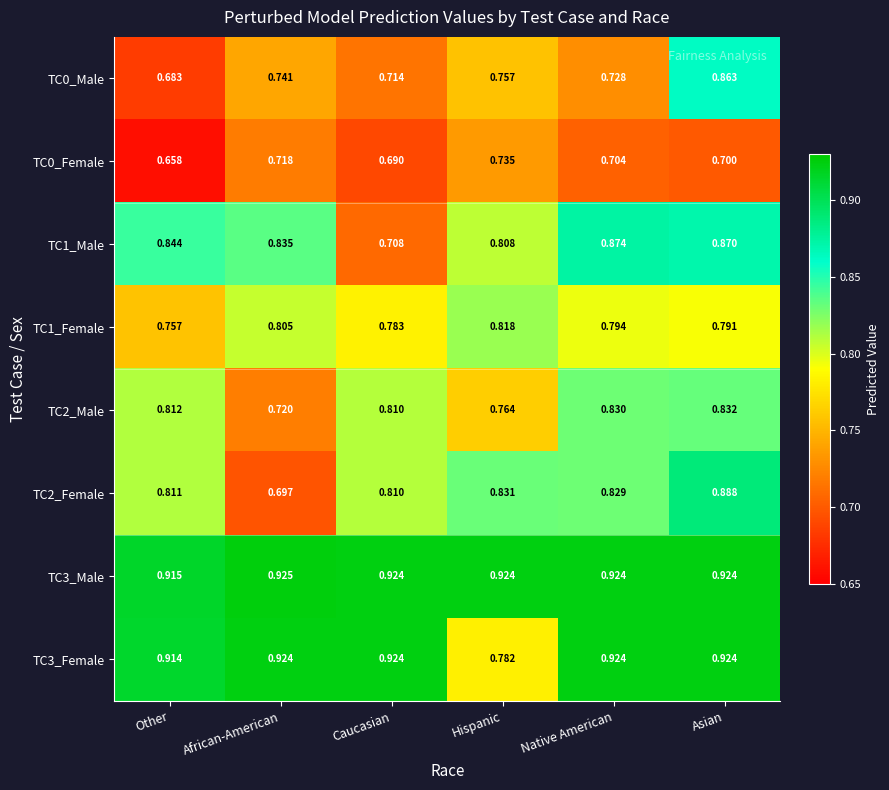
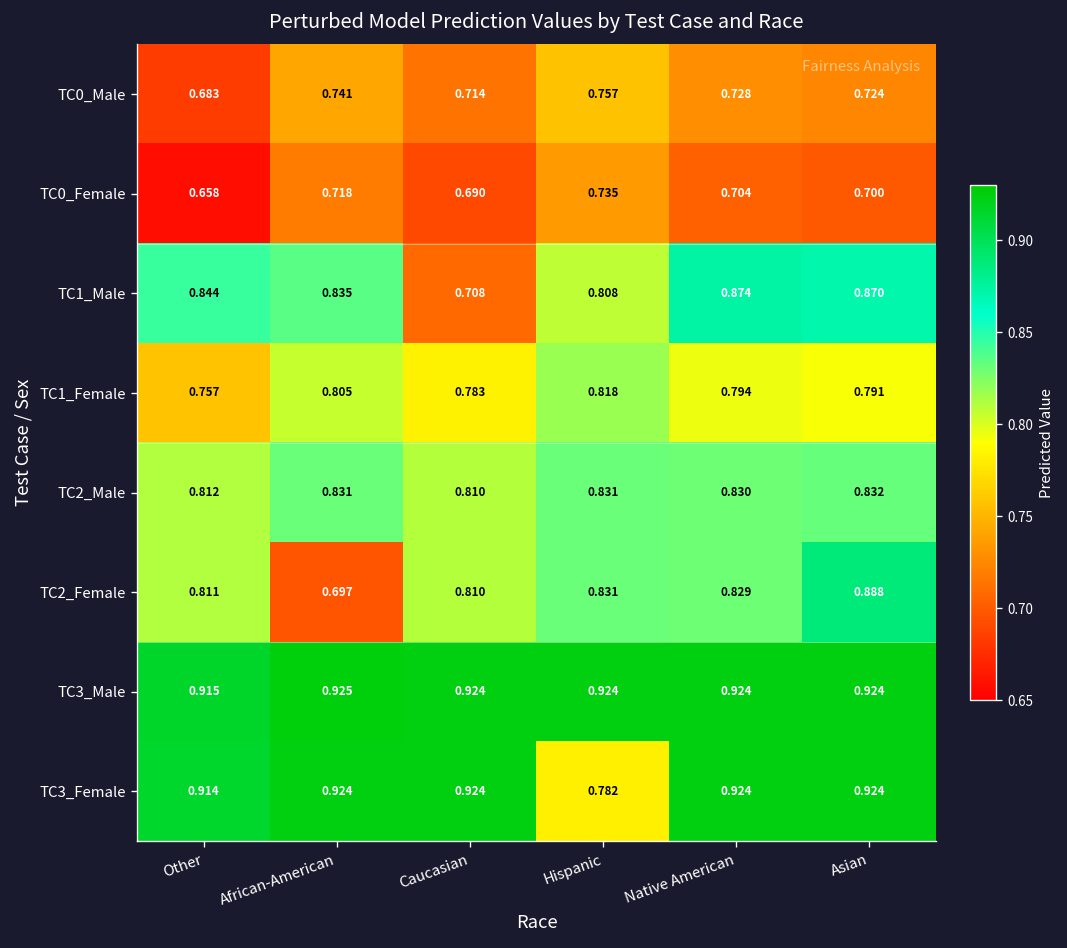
  {
    "TC0_Male": {
      "Other": 0.683,
      "African-American": 0.741,
      "Caucasian": 0.714,
      "Hispanic": 0.757,
      "Native American": 0.728,
-     "Asian": 0.863
+     "Asian": 0.724
    },
    "TC0_Female": {
      "Other": 0.658,
      "African-American": 0.718,
      "Caucasian": 0.690,
      "Hispanic": 0.735,
      "Native American": 0.704,
      "Asian": 0.700
    },
    "TC1_Male": {
      "Other": 0.844,
      "African-American": 0.835,
      "Caucasian": 0.708,
      "Hispanic": 0.808,
      "Native American": 0.874,
      "Asian": 0.870
    },
    "TC1_Female": {
      "Other": 0.757,
      "African-American": 0.805,
      "Caucasian": 0.783,
      "Hispanic": 0.818,
      "Native American": 0.794,
      "Asian": 0.791
    },
    "TC2_Male": {
      "Other": 0.812,
-     "African-American": 0.720,
+     "African-American": 0.831,
      "Caucasian": 0.810,
-     "Hispanic": 0.764,
+     "Hispanic": 0.831,
      "Native American": 0.830,
      "Asian": 0.832
    },
    "TC2_Female": {
      "Other": 0.811,
      "African-American": 0.697,
      "Caucasian": 0.810,
      "Hispanic": 0.831,
      "Native American": 0.829,
      "Asian": 0.888
    },
    "TC3_Male": {
      "Other": 0.915,
      "African-American": 0.925,
      "Caucasian": 0.924,
      "Hispanic": 0.924,
      "Native American": 0.924,
      "Asian": 0.924
    },
    "TC3_Female": {
      "Other": 0.914,
      "African-American": 0.924,
      "Caucasian": 0.924,
      "Hispanic": 0.782,
      "Native American": 0.924,
      "Asian": 0.924
    }
  }
